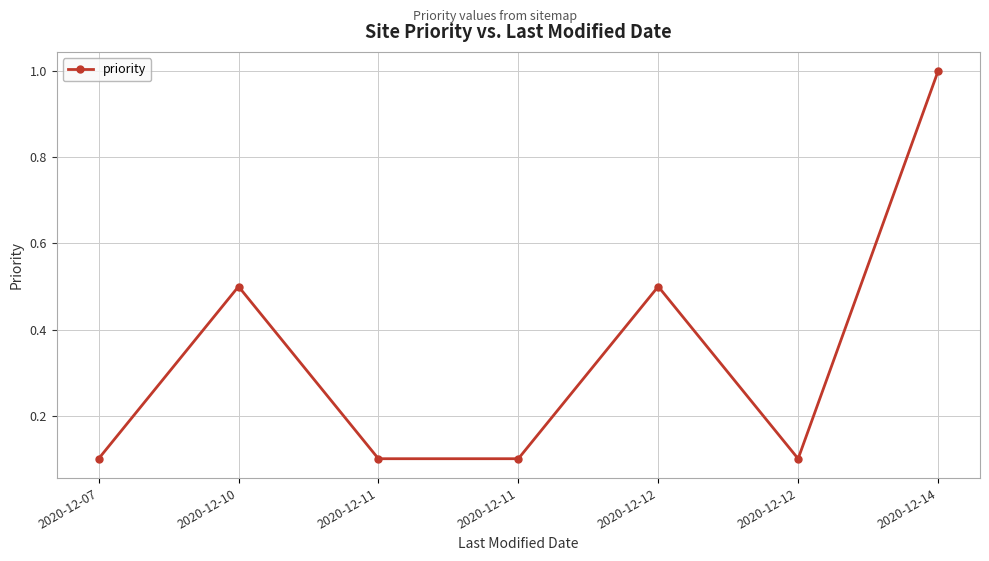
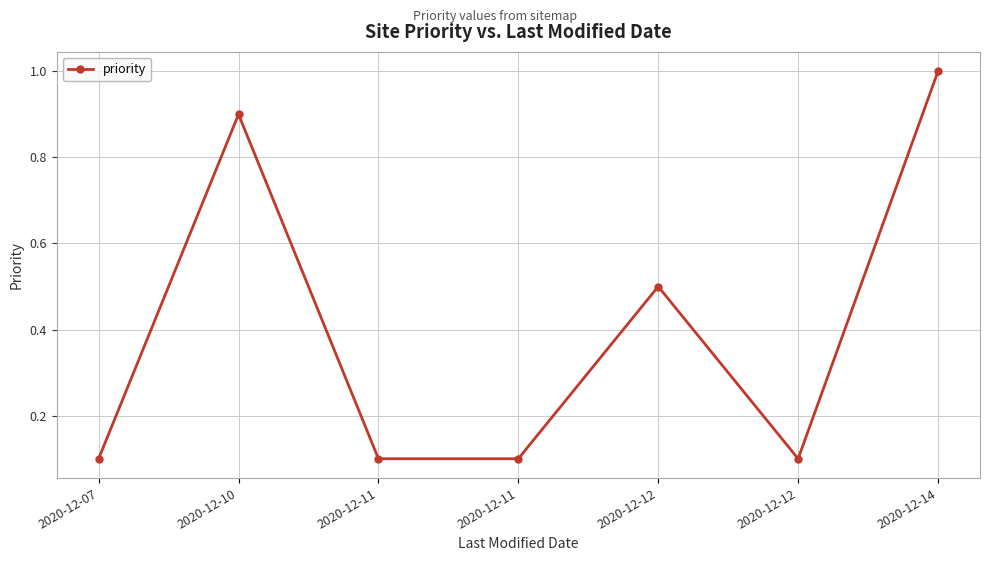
  {
    "2020-12-07": 0.1,
-   "2020-12-10": 0.5,
+   "2020-12-10": 0.9,
    "2020-12-14": 1.0
  }
